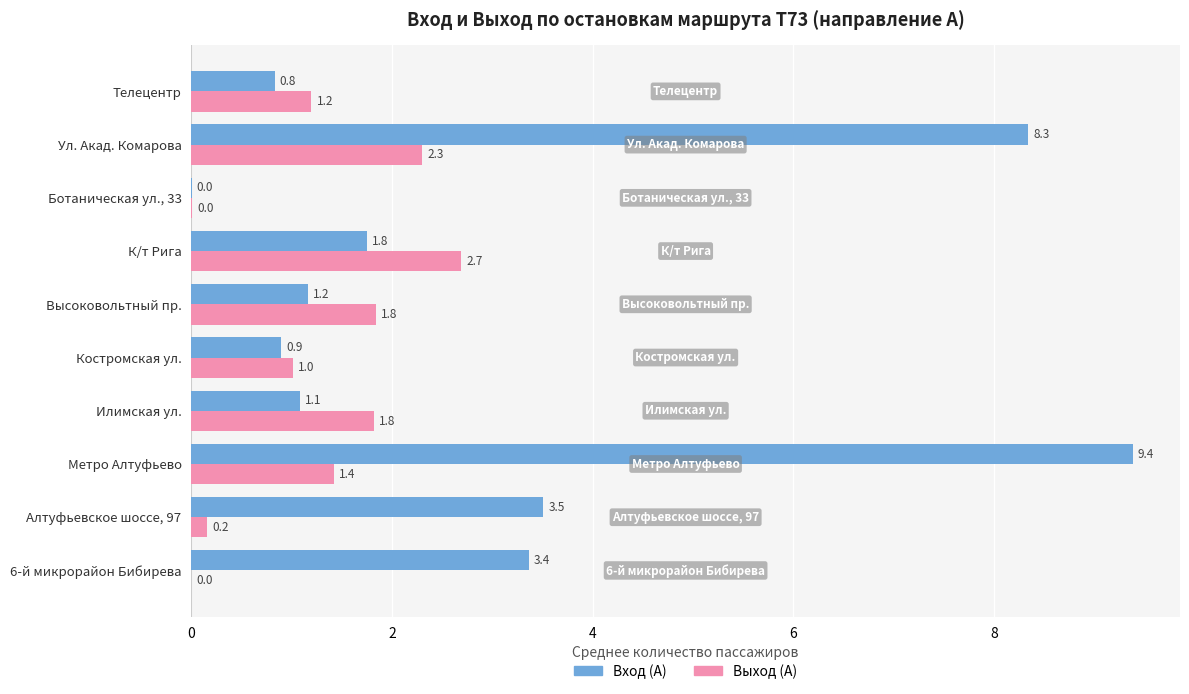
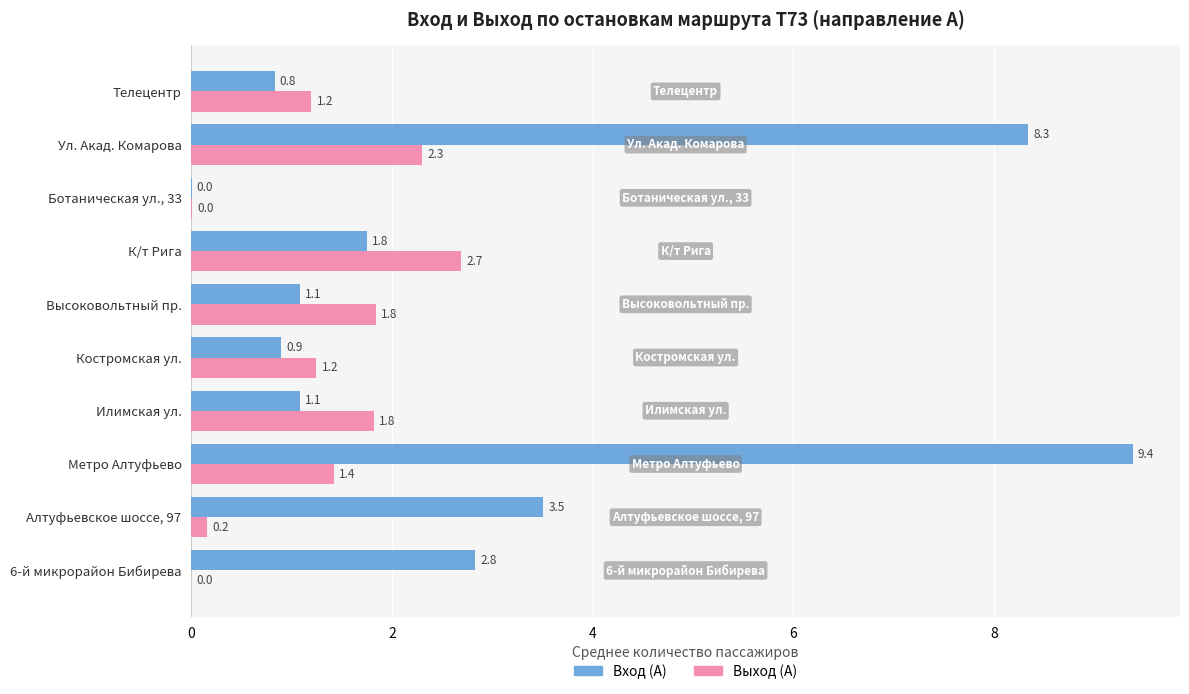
  {
    "Вход (А)": {
      "Телецентр": 0.8,
      "Ул. Акад. Комарова": 8.3,
      "Ботаническая ул., 33": 0.0,
      "К/т Рига": 1.8,
-     "Высоковольтный пр.": 1.2,
+     "Высоковольтный пр.": 1.1,
      "Костромская ул.": 0.9,
      "Илимская ул.": 1.1,
      "Метро Алтуфьево": 9.4,
      "Алтуфьевское шоссе, 97": 3.5,
-     "6-й микрорайон Бибирева": 3.4
+     "6-й микрорайон Бибирева": 2.8
    },
    "Выход (А)": {
      "Телецентр": 1.2,
      "Ул. Акад. Комарова": 2.3,
      "Ботаническая ул., 33": 0.0,
      "К/т Рига": 2.7,
      "Высоковольтный пр.": 1.8,
-     "Костромская ул.": 1.0,
+     "Костромская ул.": 1.2,
      "Илимская ул.": 1.8,
      "Метро Алтуфьево": 1.4,
      "Алтуфьевское шоссе, 97": 0.2,
      "6-й микрорайон Бибирева": 0.0
    }
  }
